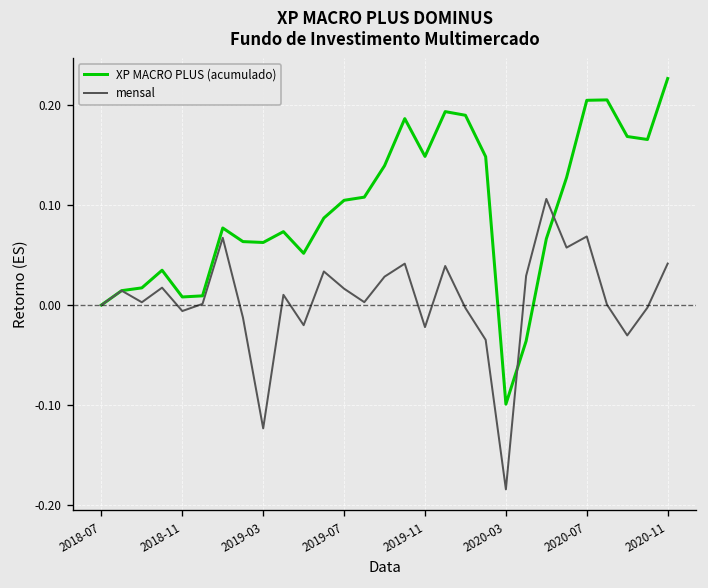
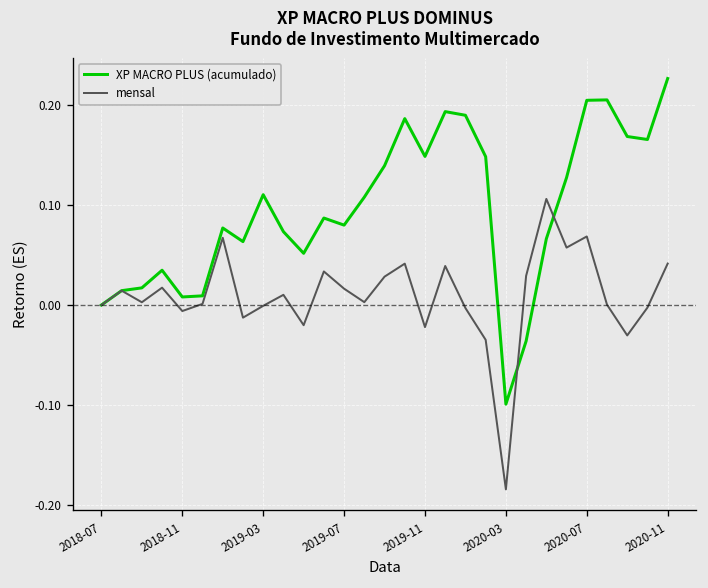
  {
    "XP MACRO PLUS (acumulado)": {
      "2018-11": 0.01,
-     "2019-03": 0.06,
-     "2019-07": 0.10,
+     "2019-03": 0.11,
+     "2019-07": 0.08,
      "2019-11": 0.15,
      "2020-03": -0.10,
      "2020-07": 0.20,
      "2020-11": 0.23
    },
    "mensal": {
      "2018-11": -0.01,
-     "2019-03": -0.12,
+     "2019-03": 0.00,
      "2019-07": 0.02,
      "2019-11": -0.02,
      "2020-03": -0.18,
      "2020-07": 0.07,
      "2020-11": 0.04
    }
  }
